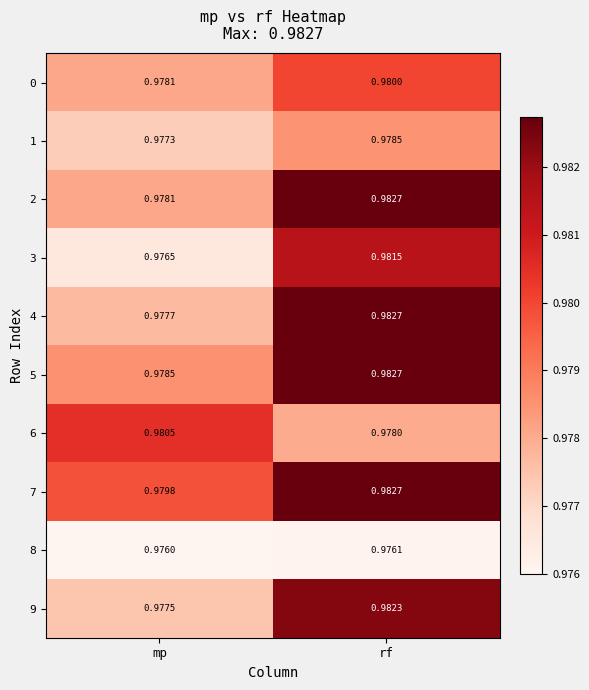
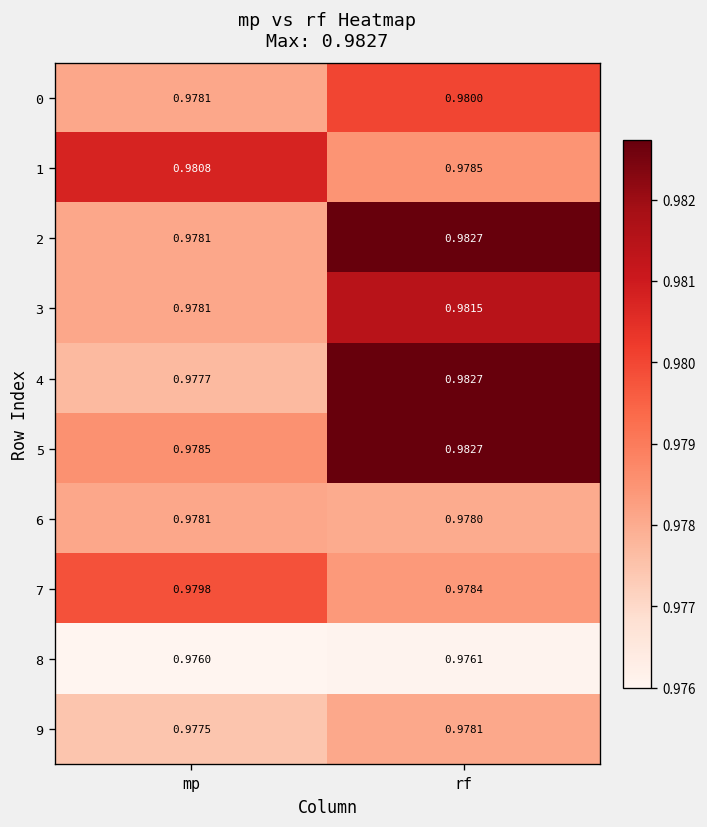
  {
    "0": {
      "mp": 0.9781,
      "rf": 0.9800
    },
    "1": {
-     "mp": 0.9773,
+     "mp": 0.9808,
      "rf": 0.9785
    },
    "2": {
      "mp": 0.9781,
      "rf": 0.9827
    },
    "3": {
-     "mp": 0.9765,
+     "mp": 0.9781,
      "rf": 0.9815
    },
    "4": {
      "mp": 0.9777,
      "rf": 0.9827
    },
    "5": {
      "mp": 0.9785,
      "rf": 0.9827
    },
    "6": {
-     "mp": 0.9805,
+     "mp": 0.9781,
      "rf": 0.9780
    },
    "7": {
      "mp": 0.9798,
-     "rf": 0.9827
+     "rf": 0.9784
    },
    "8": {
      "mp": 0.9760,
      "rf": 0.9761
    },
    "9": {
      "mp": 0.9775,
-     "rf": 0.9823
+     "rf": 0.9781
    }
  }
